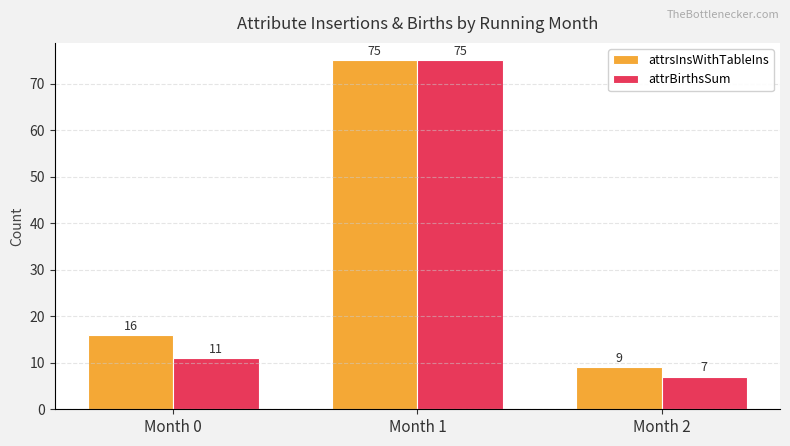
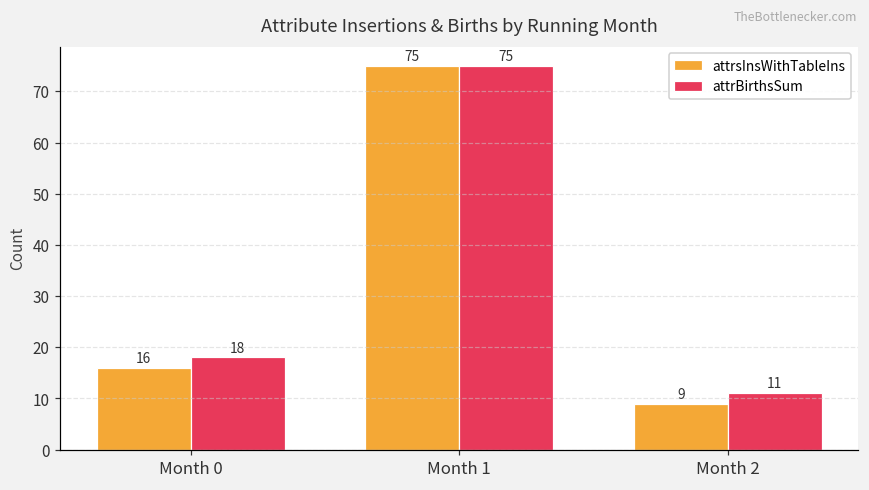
  {
    "attrsInsWithTableIns": {
      "Month 0": 16,
      "Month 1": 75,
      "Month 2": 9
    },
    "attrBirthsSum": {
-     "Month 0": 11,
+     "Month 0": 18,
      "Month 1": 75,
-     "Month 2": 7
+     "Month 2": 11
    }
  }
